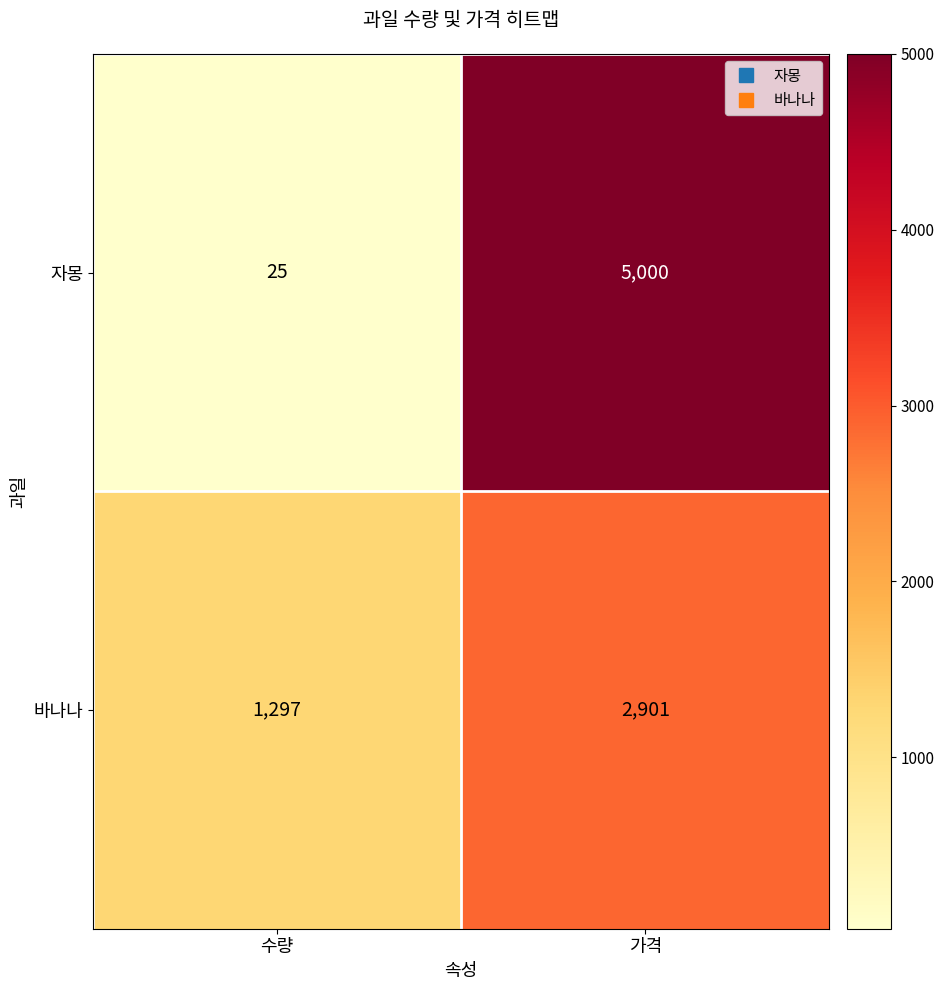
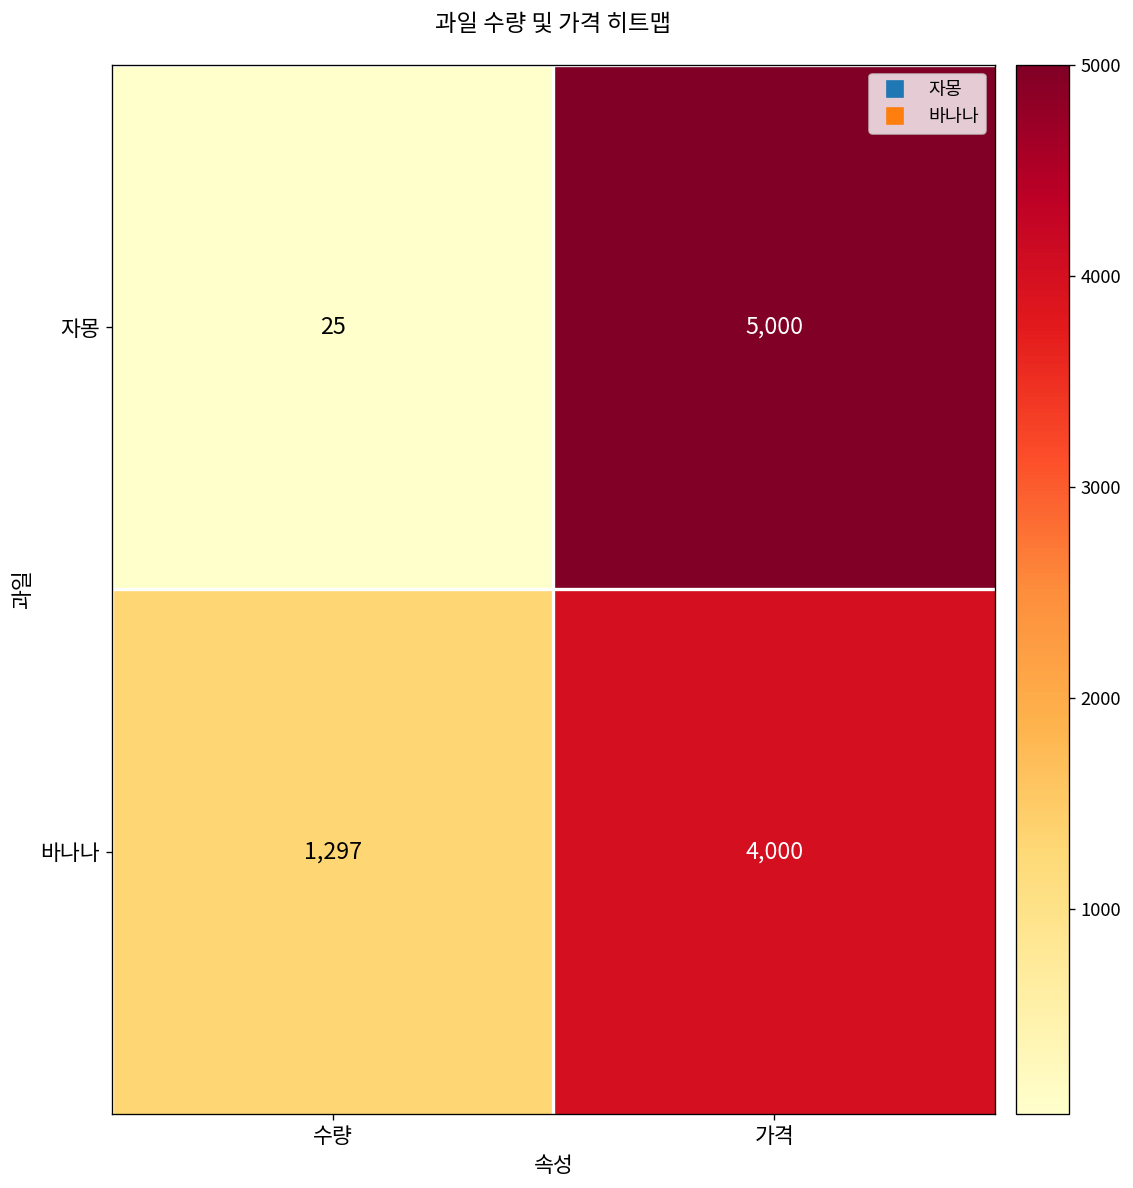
  {
    "자몽": {
      "수량": "25",
      "가격": "5,000"
    },
    "바나나": {
      "수량": "1,297",
-     "가격": "2,901"
+     "가격": "4,000"
    }
  }
